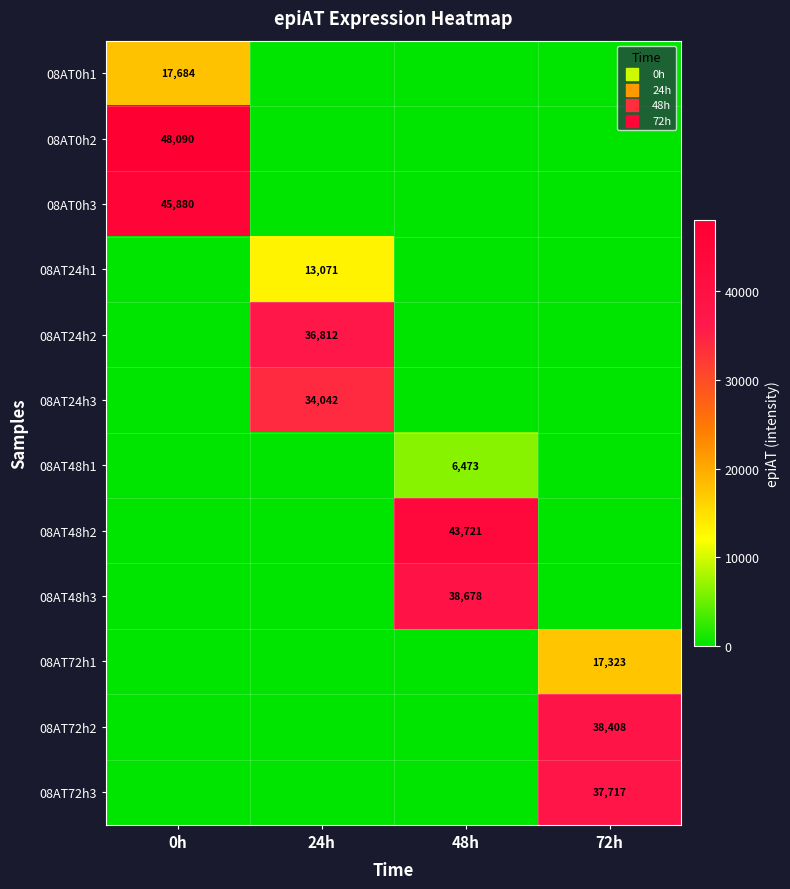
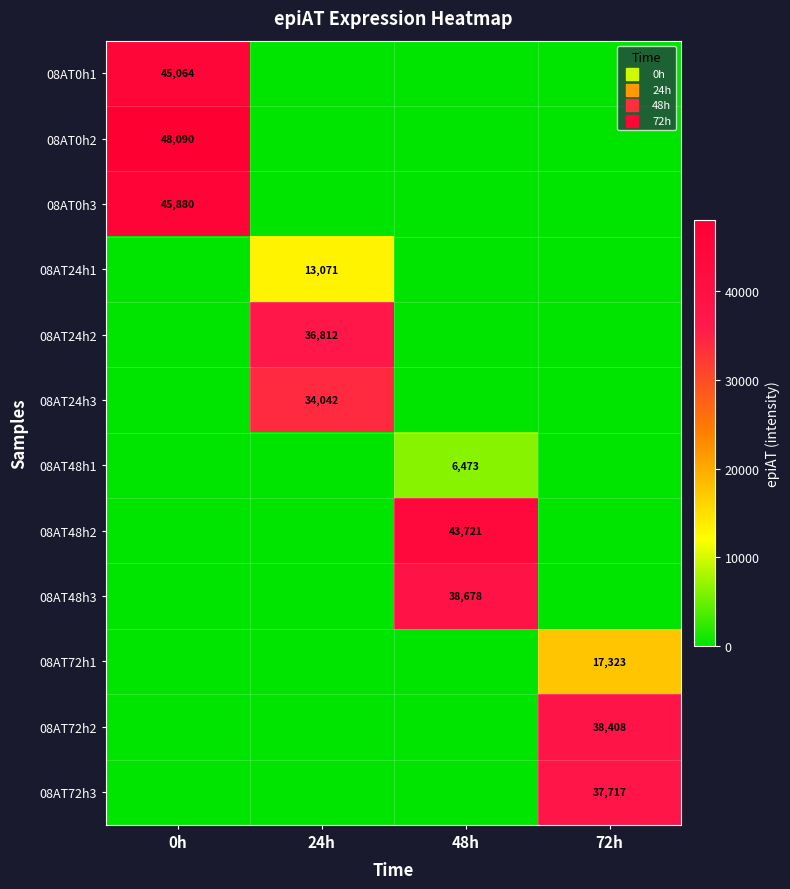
  {
    "08AT0h1": {
-     "0h": "17,684"
+     "0h": "45,064"
    },
    "08AT0h2": {
      "0h": "48,090"
    },
    "08AT0h3": {
      "0h": "45,880"
    },
    "08AT24h1": {
      "24h": "13,071"
    },
    "08AT24h2": {
      "24h": "36,812"
    },
    "08AT24h3": {
      "24h": "34,042"
    },
    "08AT48h1": {
      "48h": "6,473"
    },
    "08AT48h2": {
      "48h": "43,721"
    },
    "08AT48h3": {
      "48h": "38,678"
    },
    "08AT72h1": {
      "72h": "17,323"
    },
    "08AT72h2": {
      "72h": "38,408"
    },
    "08AT72h3": {
      "72h": "37,717"
    }
  }
